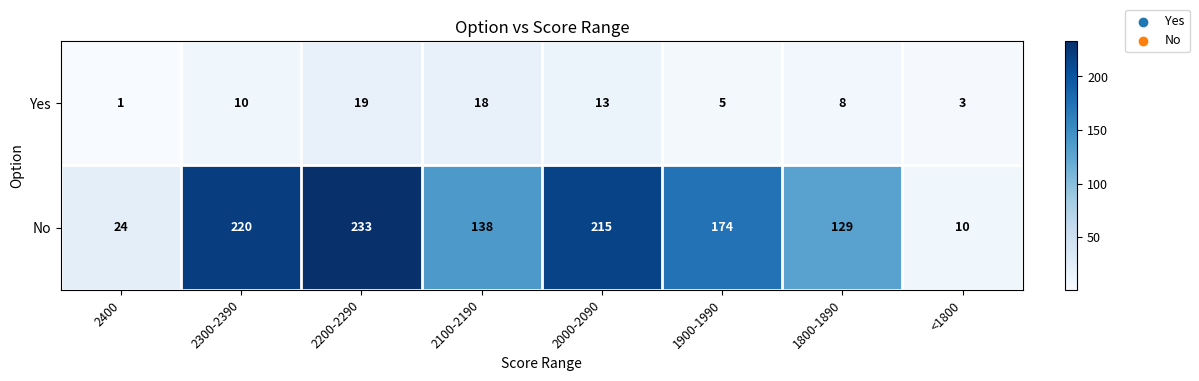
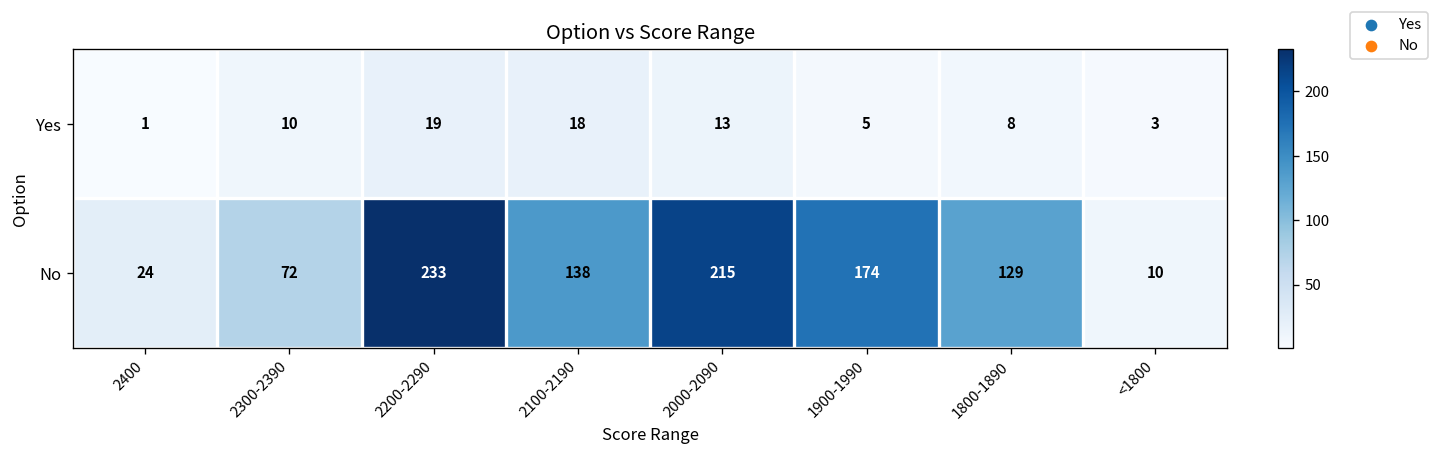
  {
    "Yes": {
      "2400": 1,
      "2300-2390": 10,
      "2200-2290": 19,
      "2100-2190": 18,
      "2000-2090": 13,
      "1900-1990": 5,
      "1800-1890": 8,
      "<1800": 3
    },
    "No": {
      "2400": 24,
-     "2300-2390": 220,
+     "2300-2390": 72,
      "2200-2290": 233,
      "2100-2190": 138,
      "2000-2090": 215,
      "1900-1990": 174,
      "1800-1890": 129,
      "<1800": 10
    }
  }
